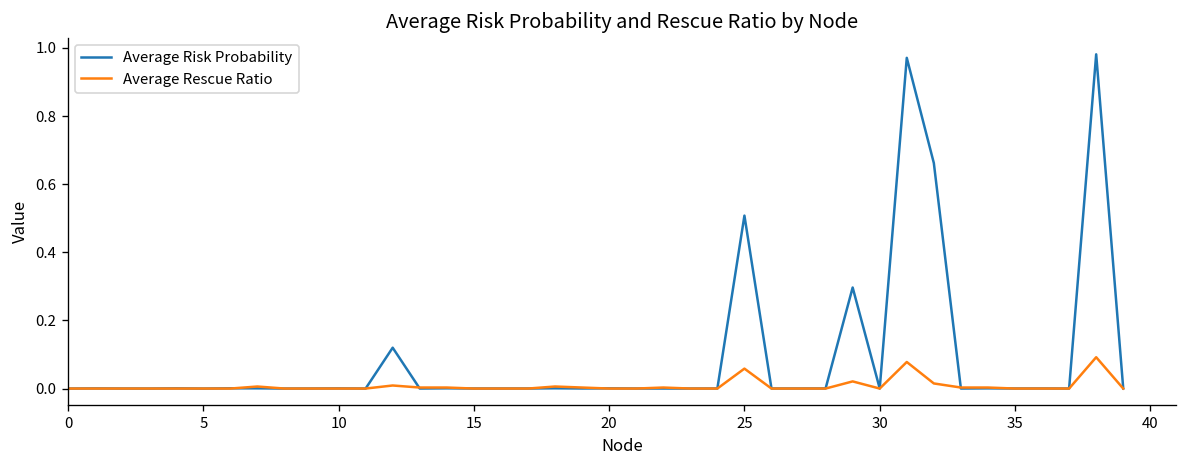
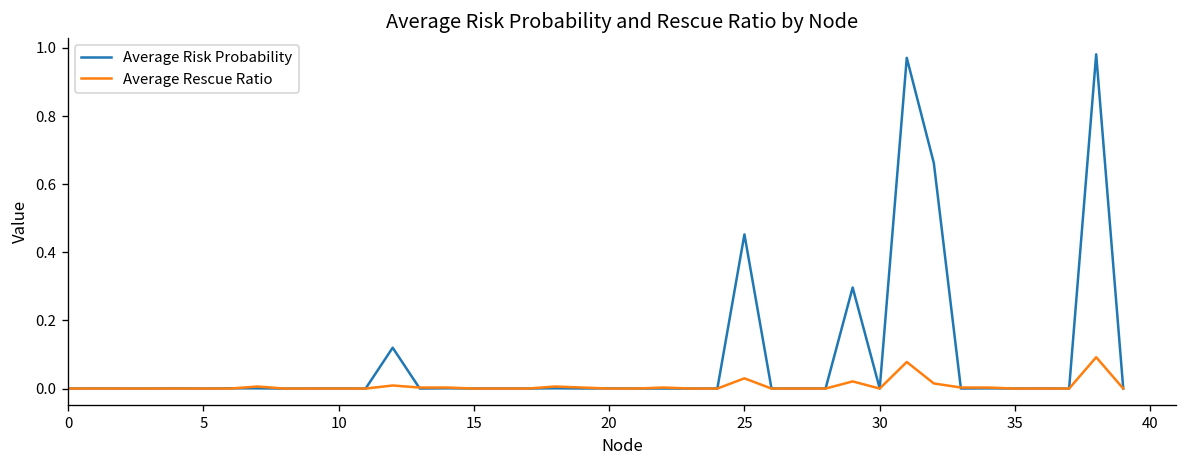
  {
    "Average Risk Probability": {
-     "25": 0.51
+     "25": 0.45
    },
    "Average Rescue Ratio": {
-     "25": 0.06
+     "25": 0.03
    }
  }
